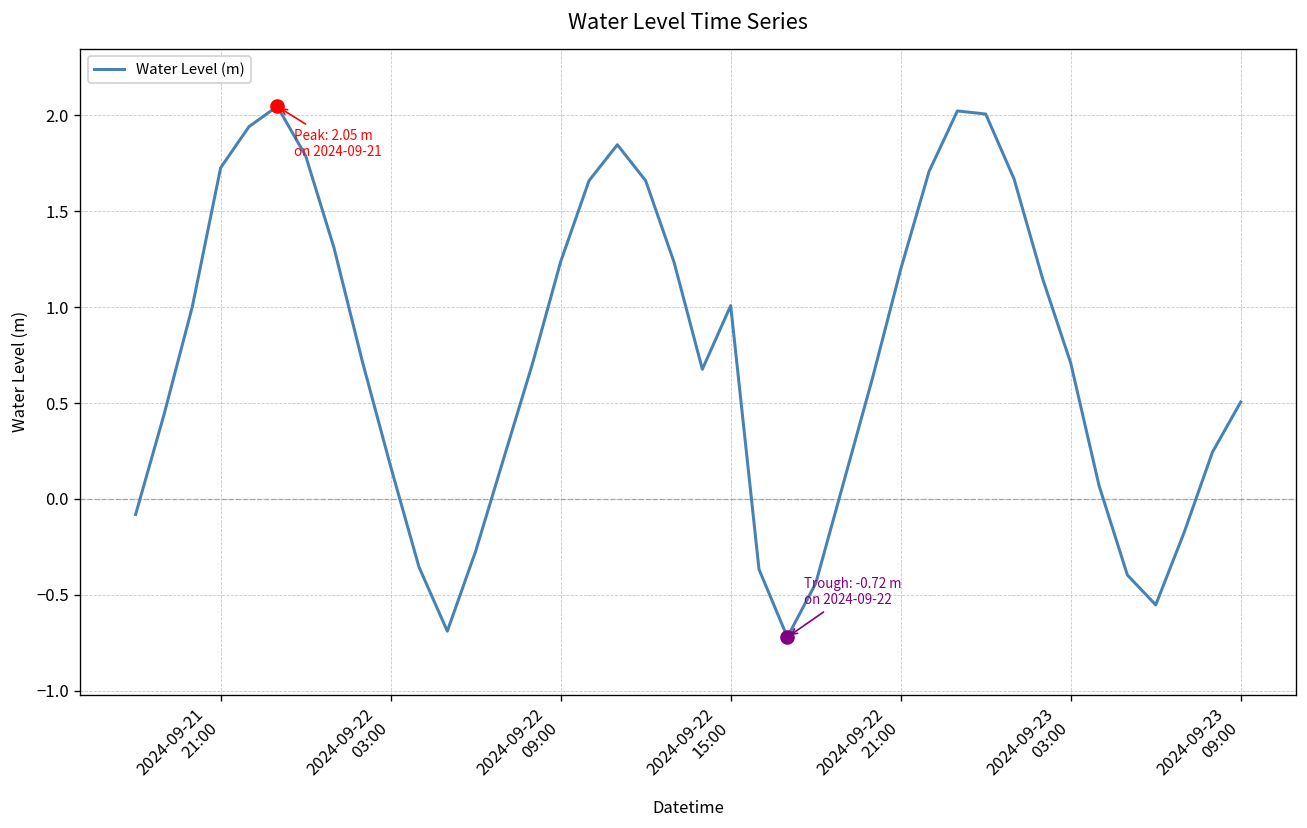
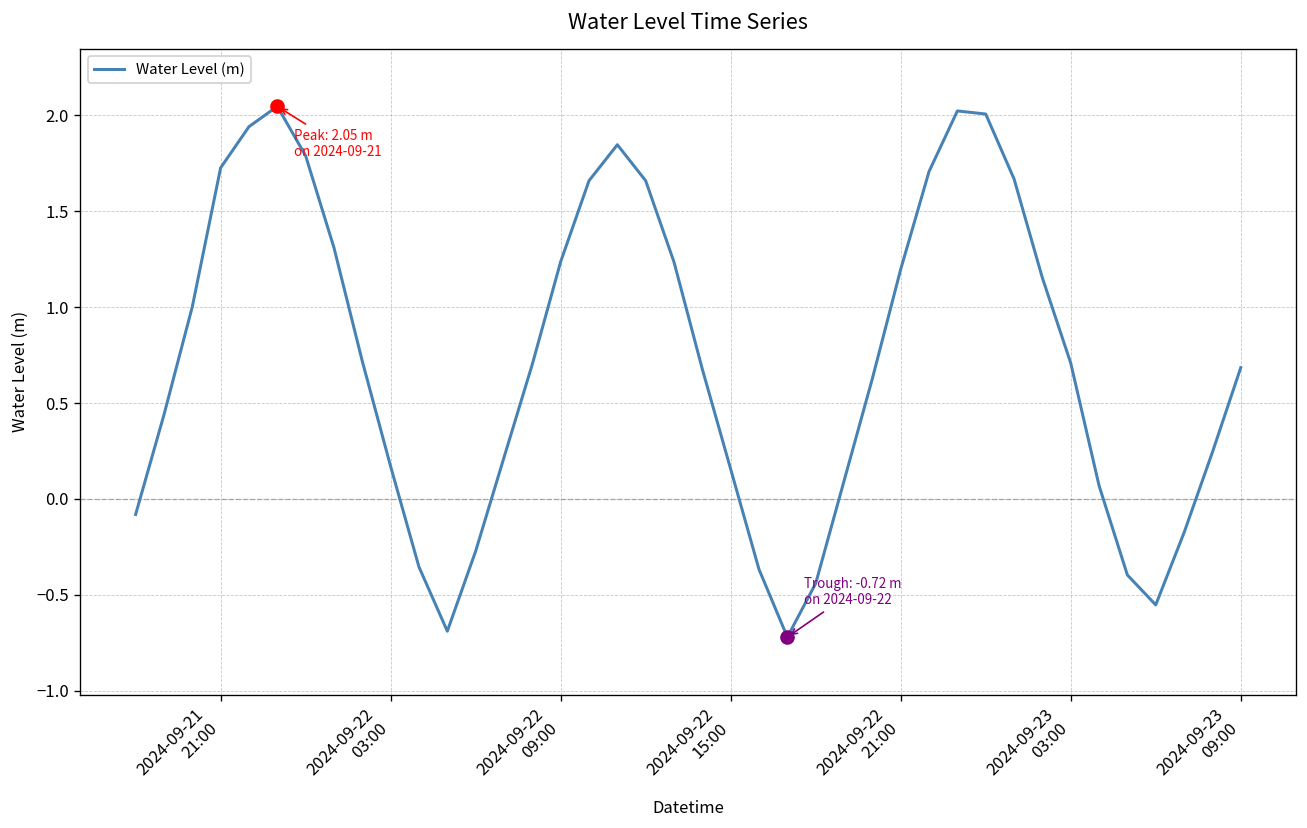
  {
    "Water Level (m)": {
      "2024-09-21 21:00": 1.73,
      "2024-09-22 03:00": 0.17,
      "2024-09-22 09:00": 1.24,
-     "2024-09-22 15:00": 1.01,
+     "2024-09-22 15:00": 0.16,
      "2024-09-22 21:00": 1.20,
      "2024-09-23 03:00": 0.71,
-     "2024-09-23 09:00": 0.51
+     "2024-09-23 09:00": 0.68
    }
  }
